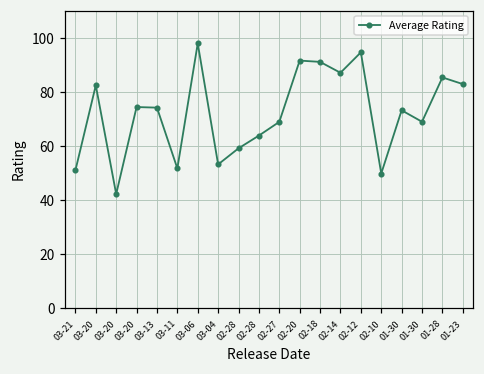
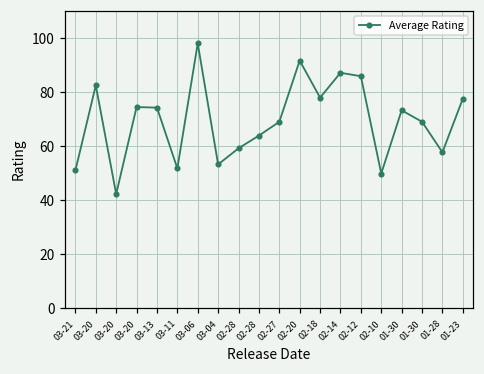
  {
    "03-21": 51,
    "03-13": 74,
    "03-11": 52,
    "03-06": 98,
    "03-04": 53,
    "02-27": 69,
    "02-20": 92,
-   "02-18": 91,
+   "02-18": 78,
    "02-14": 87,
-   "02-12": 95,
+   "02-12": 86,
    "02-10": 50,
-   "01-28": 85,
-   "01-23": 83
+   "01-28": 58,
+   "01-23": 78
  }
